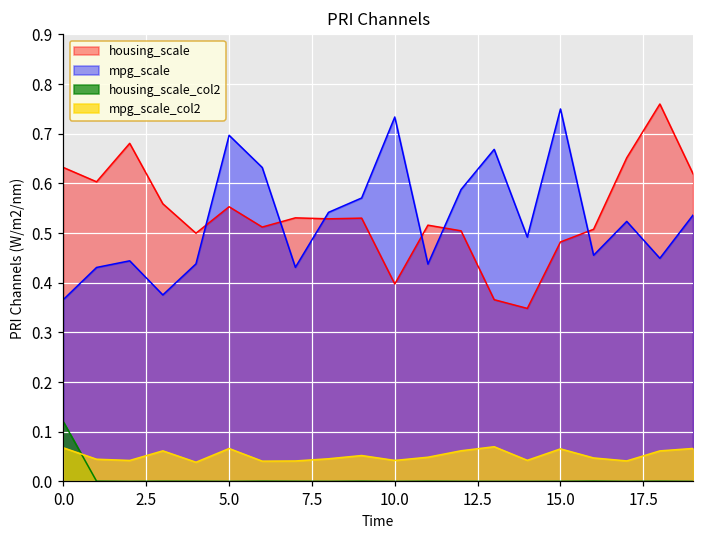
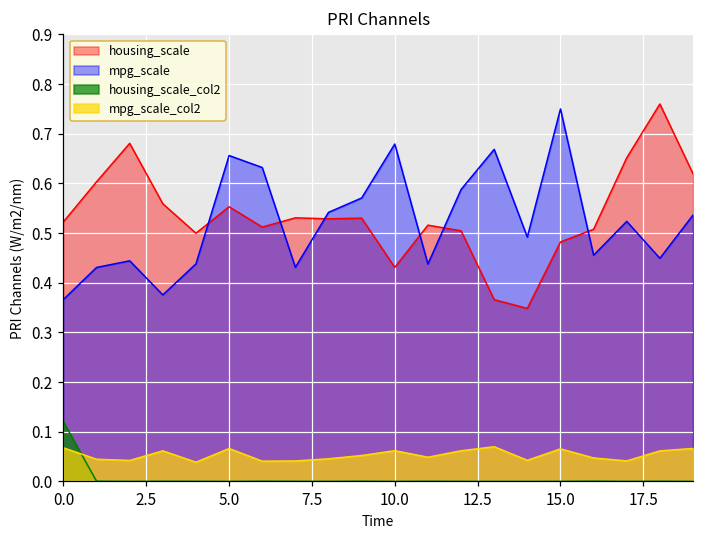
  {
    "housing_scale": {
-     "0.0": 0.63,
+     "0.0": 0.52,
      "5.0": 0.55,
-     "10.0": 0.40,
+     "10.0": 0.43,
      "15.0": 0.48
    },
    "mpg_scale": {
      "0.0": 0.37,
-     "5.0": 0.70,
-     "10.0": 0.73,
+     "5.0": 0.66,
+     "10.0": 0.68,
      "15.0": 0.75
    },
    "housing_scale_col2": {
      "0.0": 0.12,
      "5.0": 0.00,
      "10.0": 0.00,
      "15.0": 0.00
    },
    "mpg_scale_col2": {
      "0.0": 0.07,
      "5.0": 0.07,
-     "10.0": 0.04,
+     "10.0": 0.06,
      "15.0": 0.07
    }
  }
